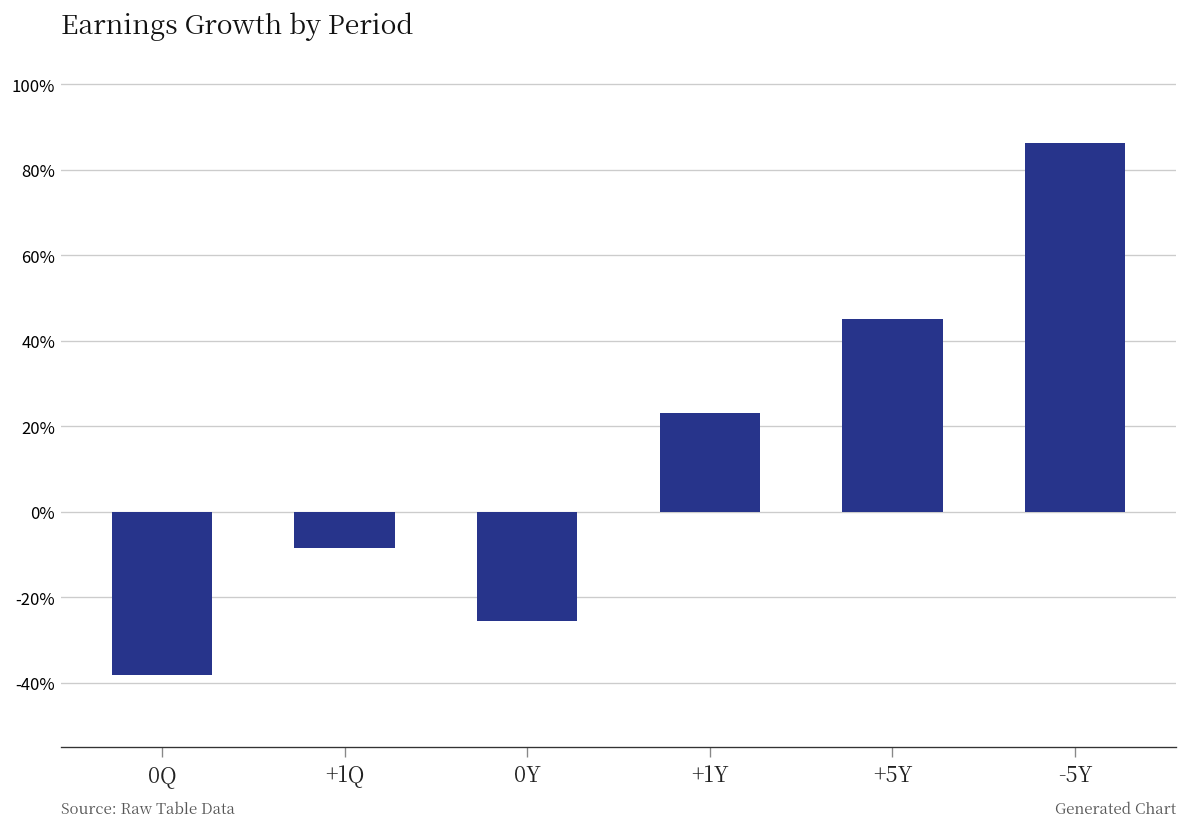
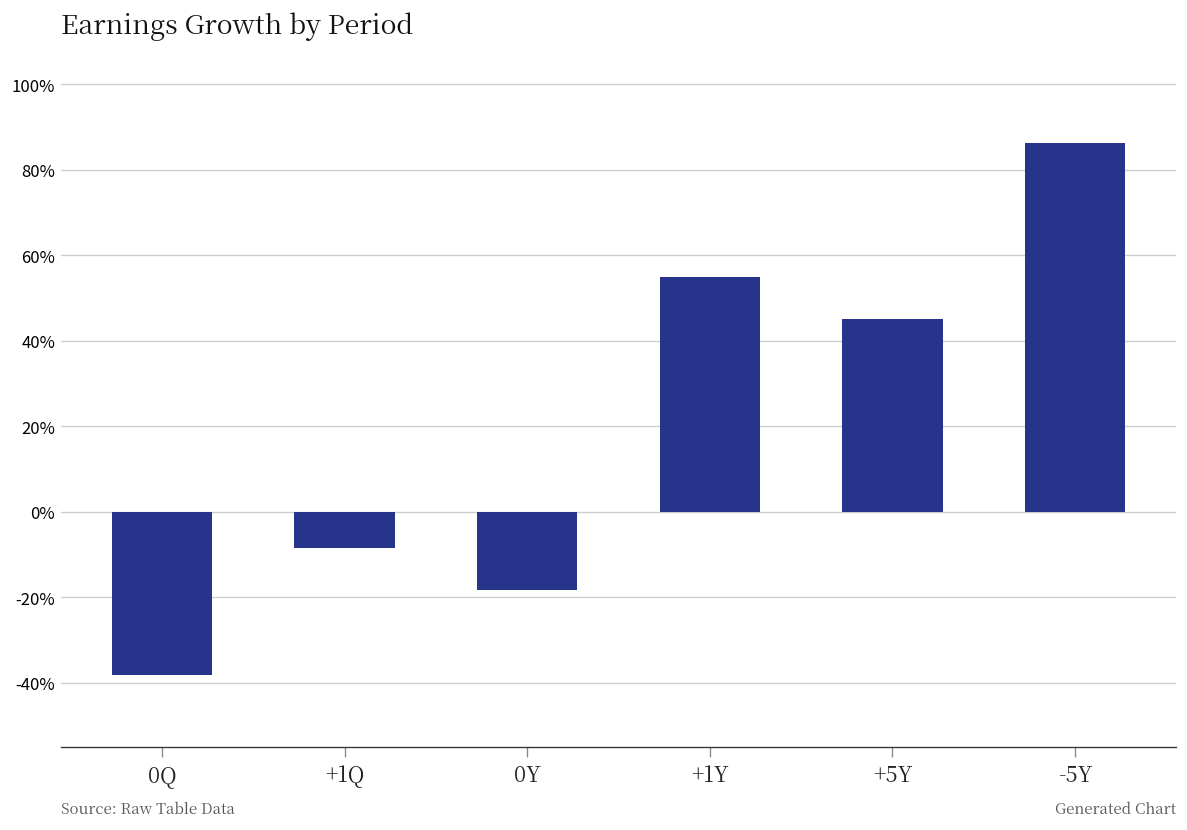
  {
    "0Q": "-38%",
    "+1Q": "-9%",
-   "0Y": "-26%",
-   "+1Y": "23%",
+   "0Y": "-18%",
+   "+1Y": "55%",
    "+5Y": "45%",
    "-5Y": "86%"
  }
